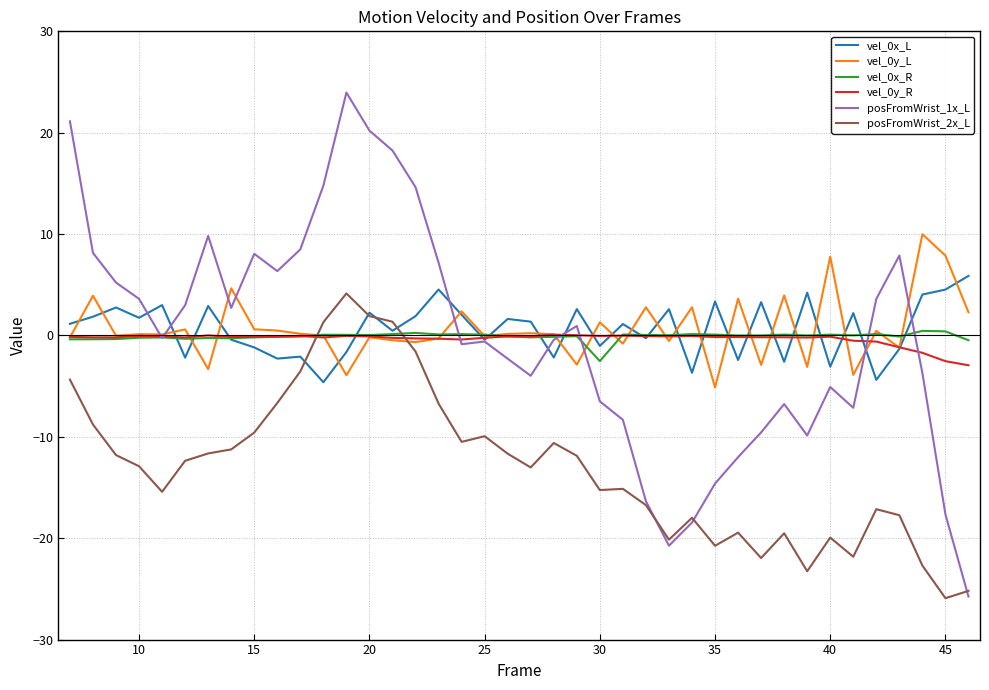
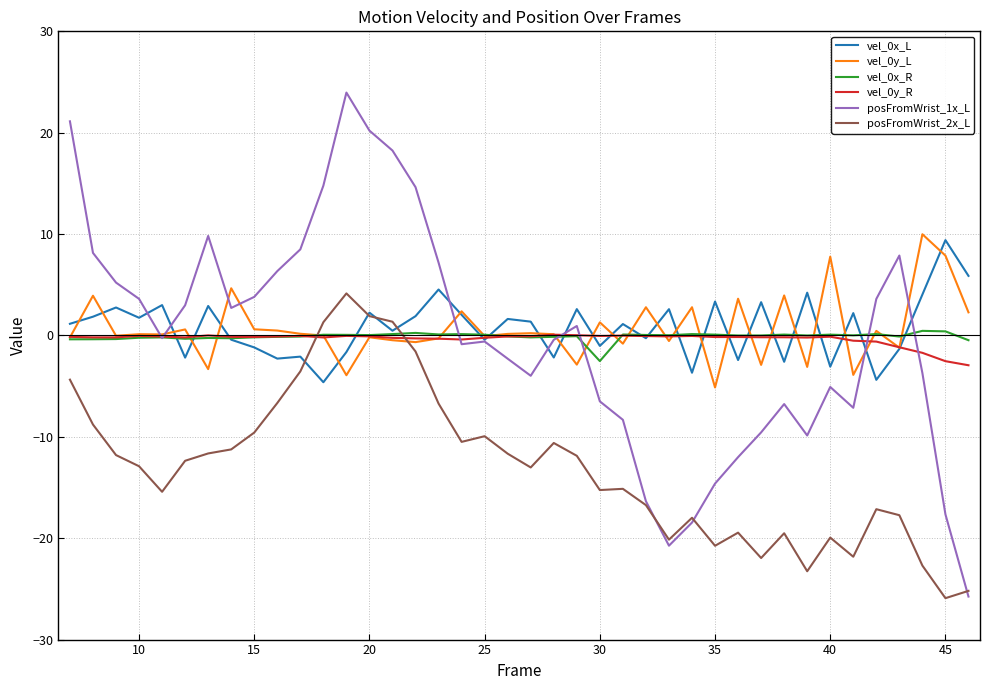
  {
    "vel_0x_L": {
      "10": 1.7,
      "15": -1.2,
      "20": 2.2,
      "30": -1.0,
      "35": 3.3,
      "40": -3.1,
-     "45": 4.5
+     "45": 9.4
    },
    "vel_0y_L": {
      "15": 0.6,
      "30": 1.3,
      "35": -5.1,
      "40": 7.8,
      "45": 7.9
    },
    "vel_0x_R": {
      "30": -2.5,
      "45": 0.4
    },
    "vel_0y_R": {
      "30": 0.0,
      "45": -2.5
    },
    "posFromWrist_1x_L": {
      "10": 3.6,
-     "15": 8.1,
+     "15": 3.8,
      "20": 20.2,
      "30": -6.5,
      "35": -14.6,
      "40": -5.1,
      "45": -17.7
    },
    "posFromWrist_2x_L": {
      "10": -12.9,
      "15": -9.6,
      "20": 1.9,
      "25": -9.9,
      "30": -15.3,
      "35": -20.7,
      "40": -19.9,
      "45": -25.9
    }
  }
